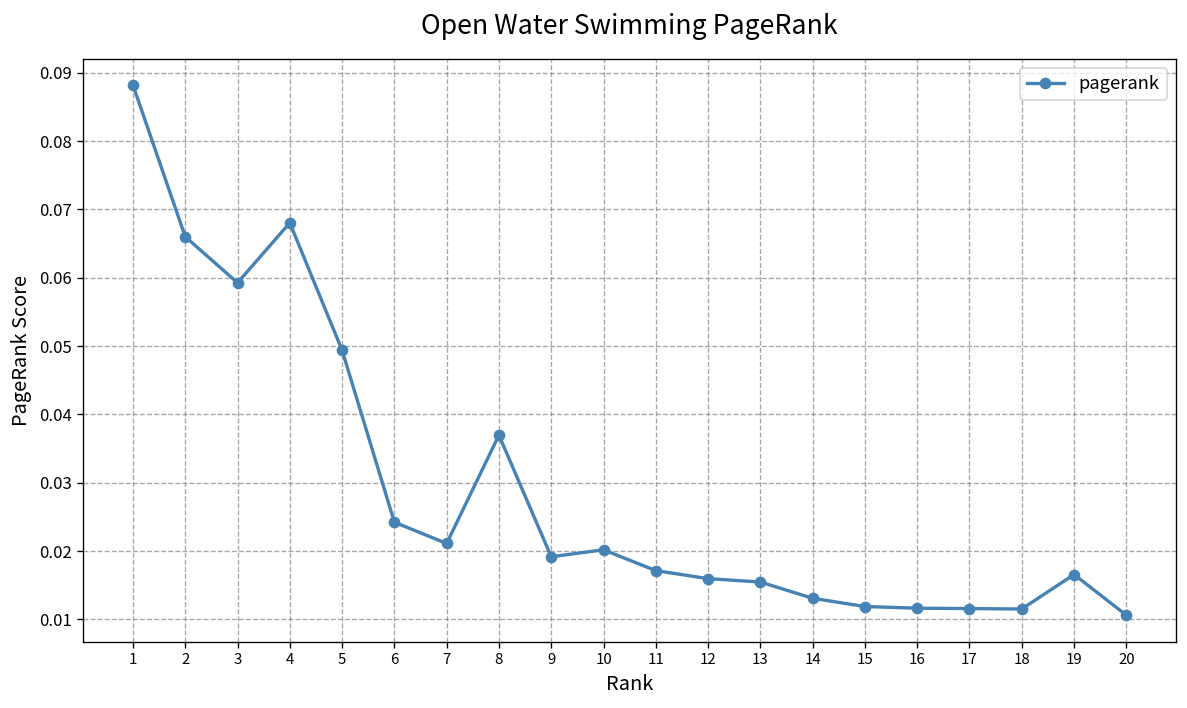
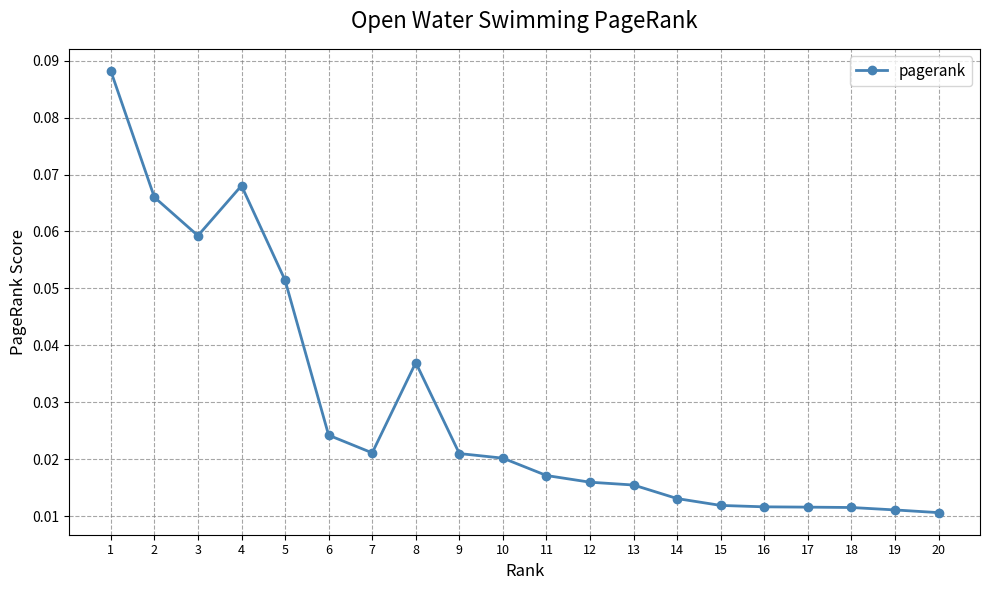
  {
    "1": 0.088,
    "2": 0.066,
    "3": 0.059,
    "4": 0.068,
-   "5": 0.049,
+   "5": 0.051,
    "6": 0.024,
    "7": 0.021,
    "8": 0.037,
-   "9": 0.019,
+   "9": 0.021,
    "10": 0.020,
    "11": 0.017,
    "12": 0.016,
    "13": 0.015,
    "14": 0.013,
    "15": 0.012,
    "16": 0.012,
    "17": 0.012,
    "18": 0.012,
-   "19": 0.017,
+   "19": 0.011,
    "20": 0.011
  }
